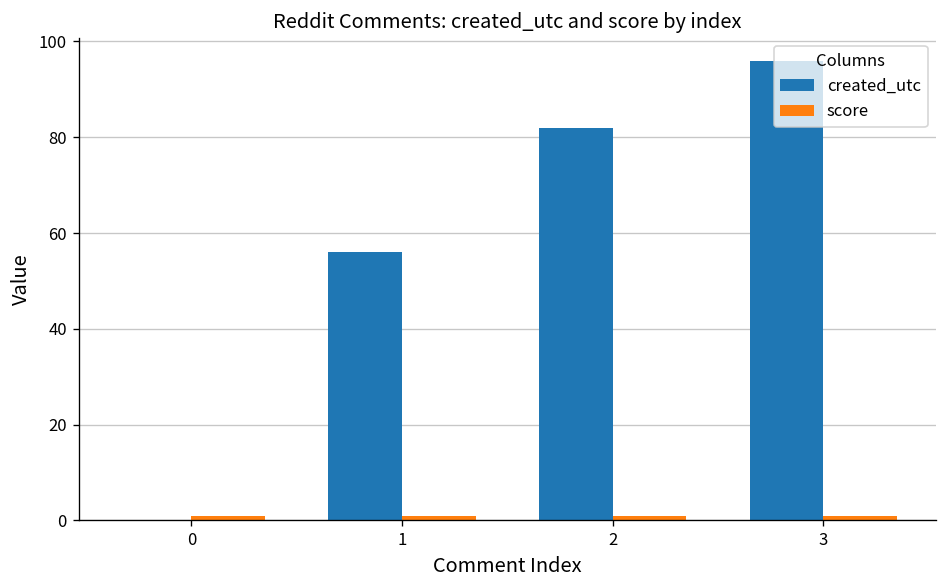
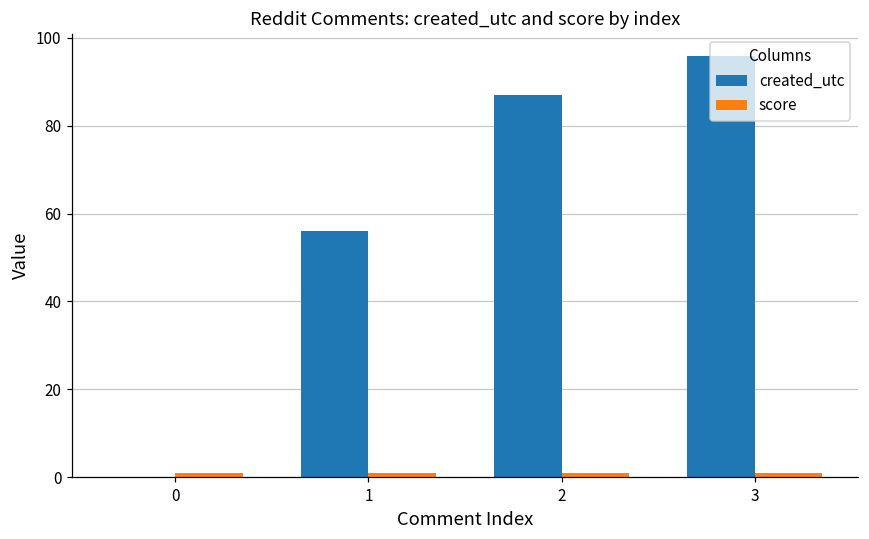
  {
    "created_utc": {
      "0": 0,
      "1": 56,
-     "2": 82
+     "2": 87
    },
    "score": {
      "0": 1,
      "1": 1,
      "2": 1,
      "3": 1
    }
  }
